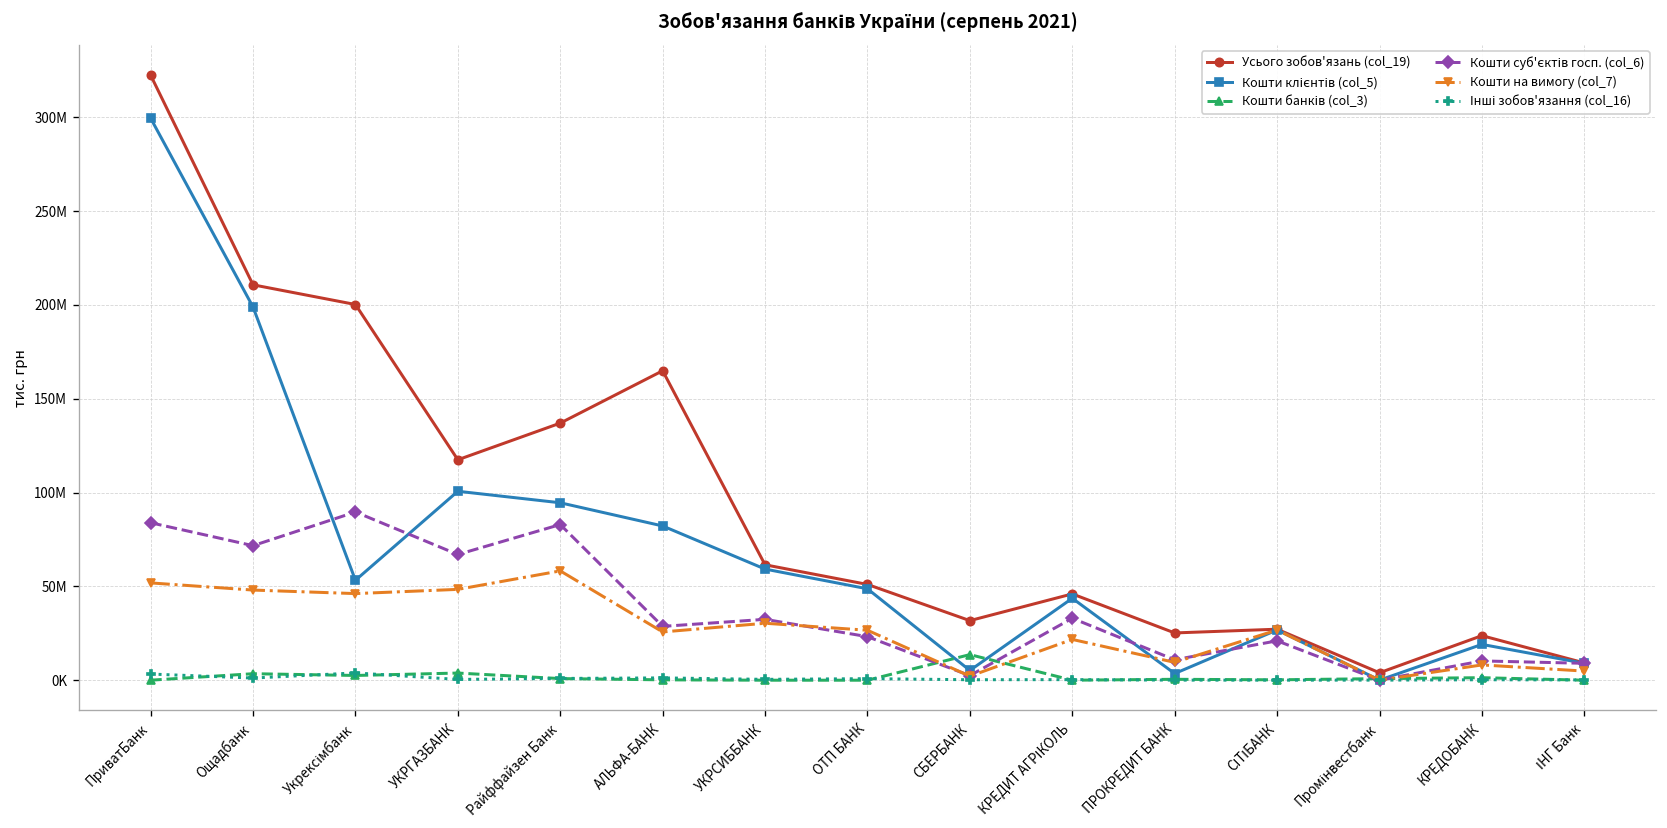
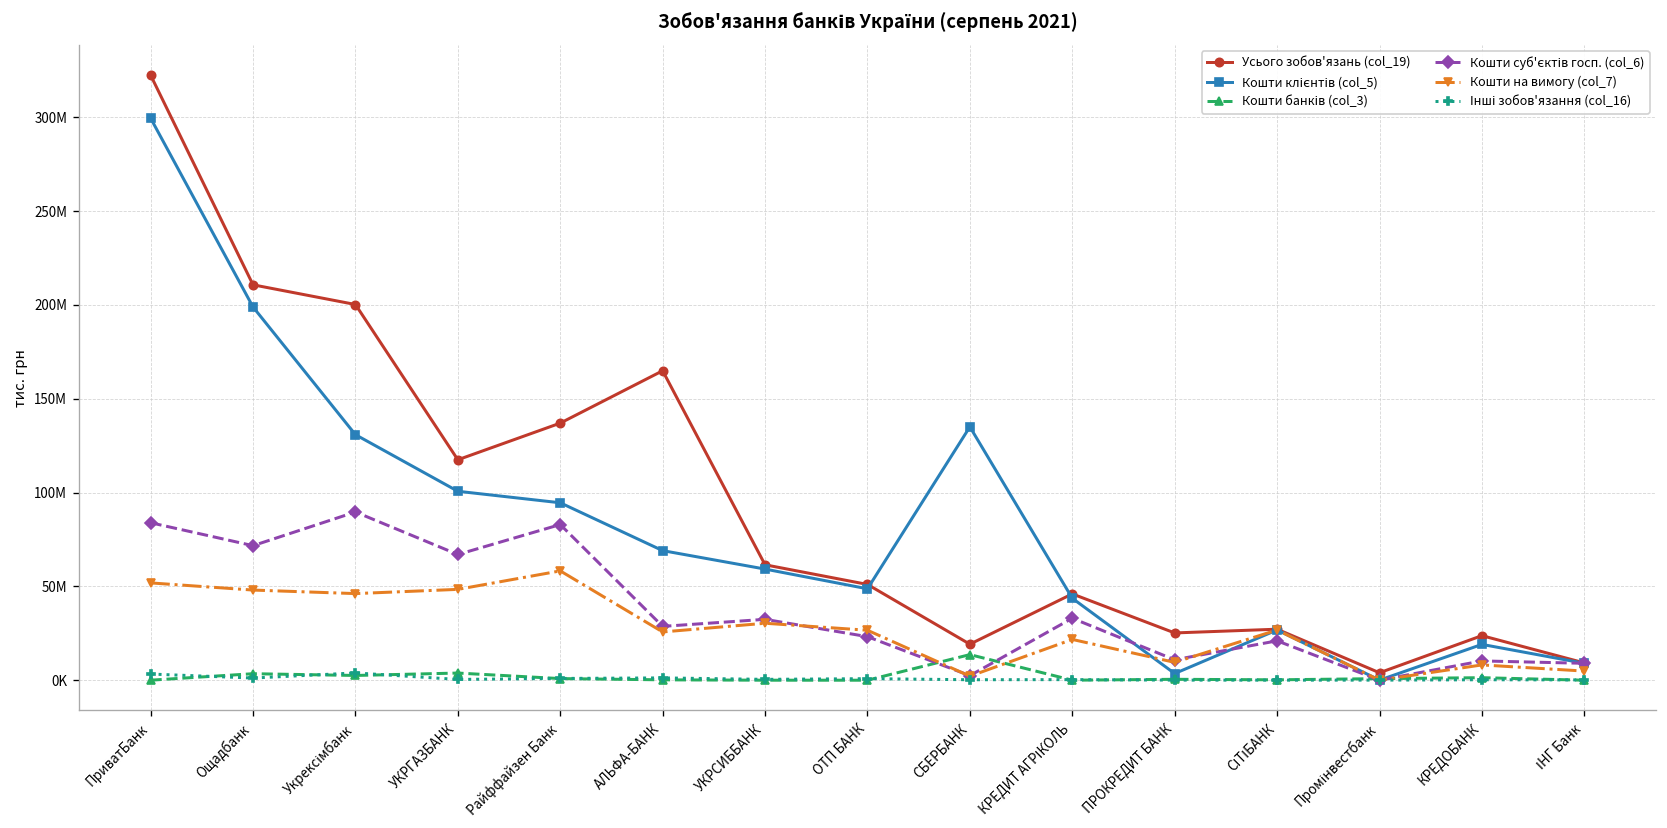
  {
    "Усього зобов'язань (col_19)": {
      "ПриватБанк": 323000000,
      "Ощадбанк": 211000000,
      "Укрексімбанк": 200000000,
      "УКРГАЗБАНК": 117000000,
      "Райффайзен Банк": 137000000,
      "АЛЬФА-БАНК": 165000000,
      "УКРСИББАНК": 62000000,
      "ОТП БАНК": 51000000,
-     "СБЕРБАНК": 32000000,
+     "СБЕРБАНК": 19000000,
      "КРЕДИТ АГРІКОЛЬ": 46000000,
      "ПРОКРЕДИТ БАНК": 25000000,
      "Промінвестбанк": 4000000,
      "КРЕДОБАНК": 24000000
    },
    "Кошти клієнтів (col_5)": {
      "ПриватБанк": 300000000,
      "Ощадбанк": 199000000,
-     "Укрексімбанк": 53000000,
+     "Укрексімбанк": 131000000,
      "УКРГАЗБАНК": 101000000,
      "Райффайзен Банк": 95000000,
-     "АЛЬФА-БАНК": 82000000,
+     "АЛЬФА-БАНК": 69000000,
      "УКРСИББАНК": 59000000,
      "ОТП БАНК": 49000000,
-     "СБЕРБАНК": 5000000,
+     "СБЕРБАНК": 135000000,
      "КРЕДИТ АГРІКОЛЬ": 44000000,
      "ПРОКРЕДИТ БАНК": 4000000,
      "КРЕДОБАНК": 19000000
    },
    "Кошти суб'єктів госп. (col_6)": {
      "ПриватБанк": 84000000,
      "Ощадбанк": 72000000,
      "Укрексімбанк": 90000000,
      "УКРГАЗБАНК": 67000000,
      "Райффайзен Банк": 83000000,
      "АЛЬФА-БАНК": 29000000,
      "УКРСИББАНК": 32000000,
      "ОТП БАНК": 23000000,
      "КРЕДИТ АГРІКОЛЬ": 33000000,
      "СІТІБАНК": 21000000,
      "КРЕДОБАНК": 10000000
    },
    "Кошти на вимогу (col_7)": {
      "ПриватБанк": 52000000,
      "Ощадбанк": 48000000,
      "Укрексімбанк": 46000000,
      "УКРГАЗБАНК": 48000000,
      "Райффайзен Банк": 58000000,
      "АЛЬФА-БАНК": 26000000,
      "УКРСИББАНК": 30000000,
      "ОТП БАНК": 27000000,
      "КРЕДИТ АГРІКОЛЬ": 22000000,
      "КРЕДОБАНК": 8000000,
      "ІНГ Банк": 5000000
    }
  }
